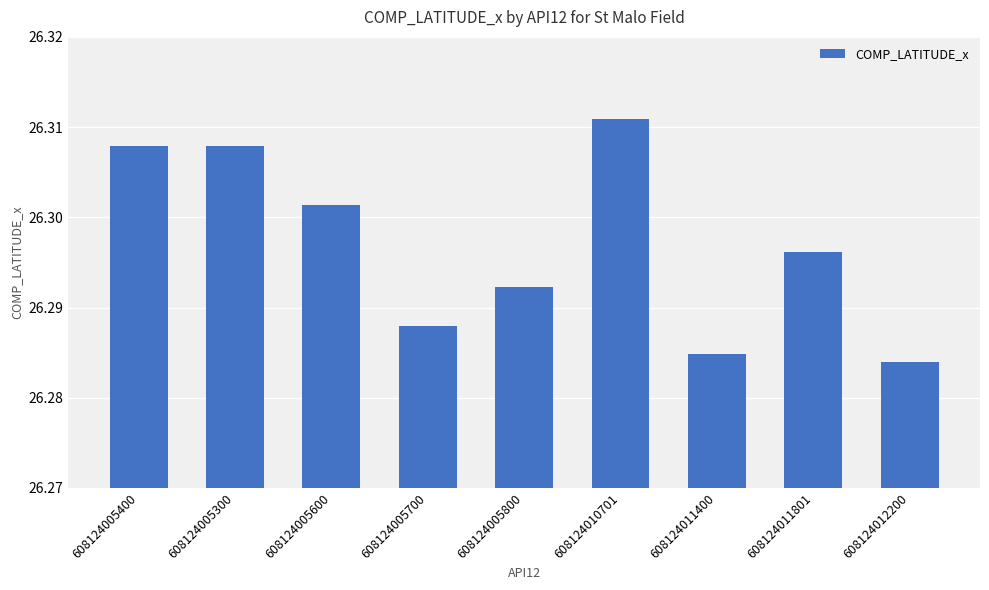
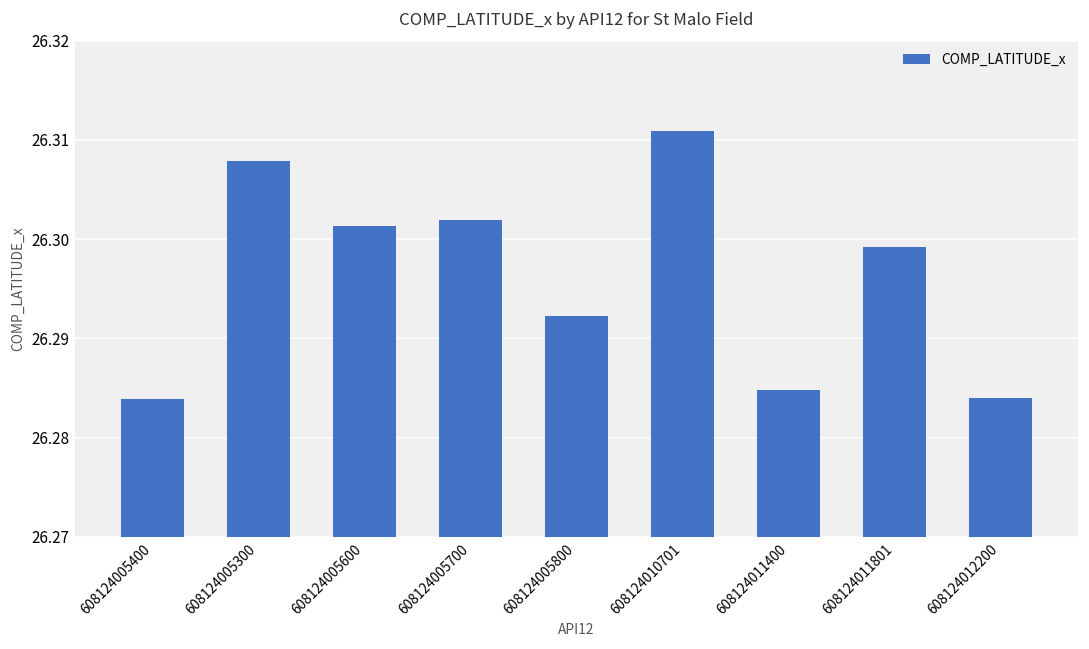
  {
-   "608124005400": 26.308,
+   "608124005400": 26.284,
    "608124005300": 26.308,
    "608124005600": 26.301,
-   "608124005700": 26.288,
+   "608124005700": 26.302,
    "608124005800": 26.292,
    "608124010701": 26.311,
    "608124011400": 26.285,
-   "608124011801": 26.296,
+   "608124011801": 26.299,
    "608124012200": 26.284
  }
